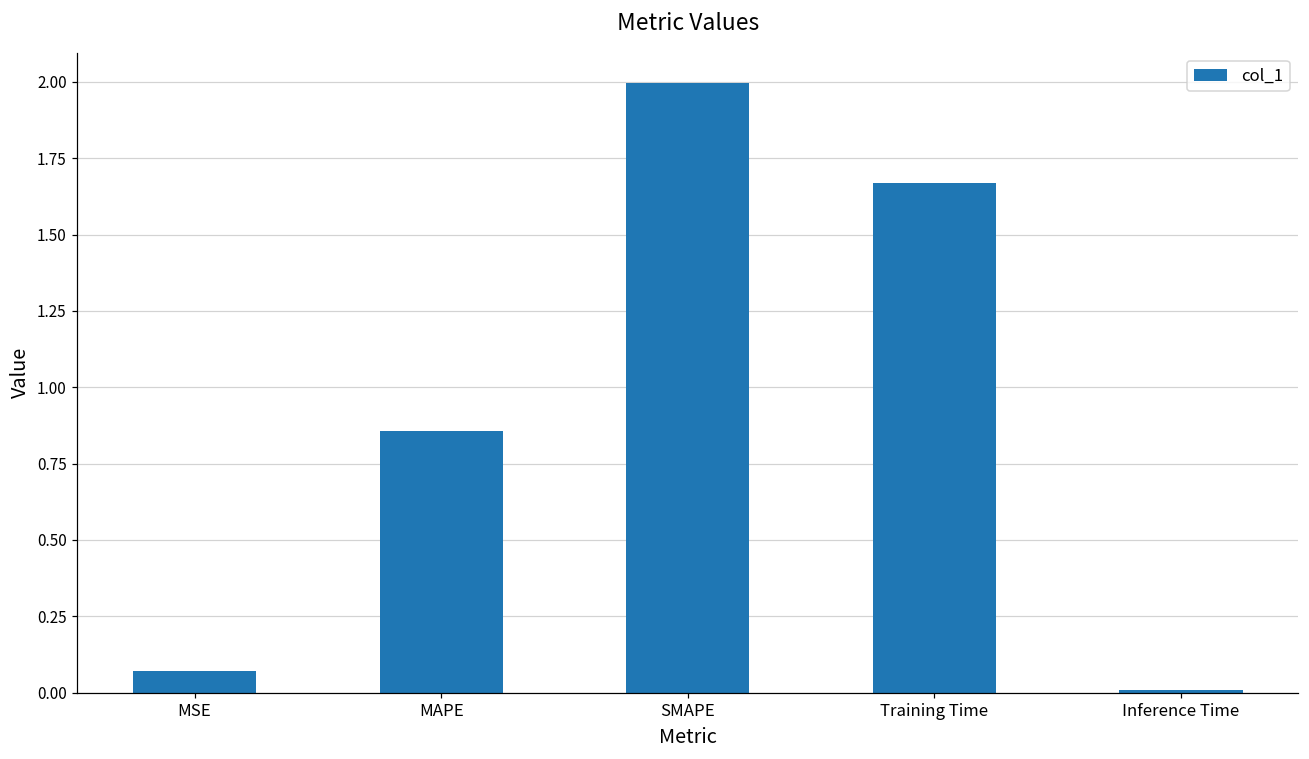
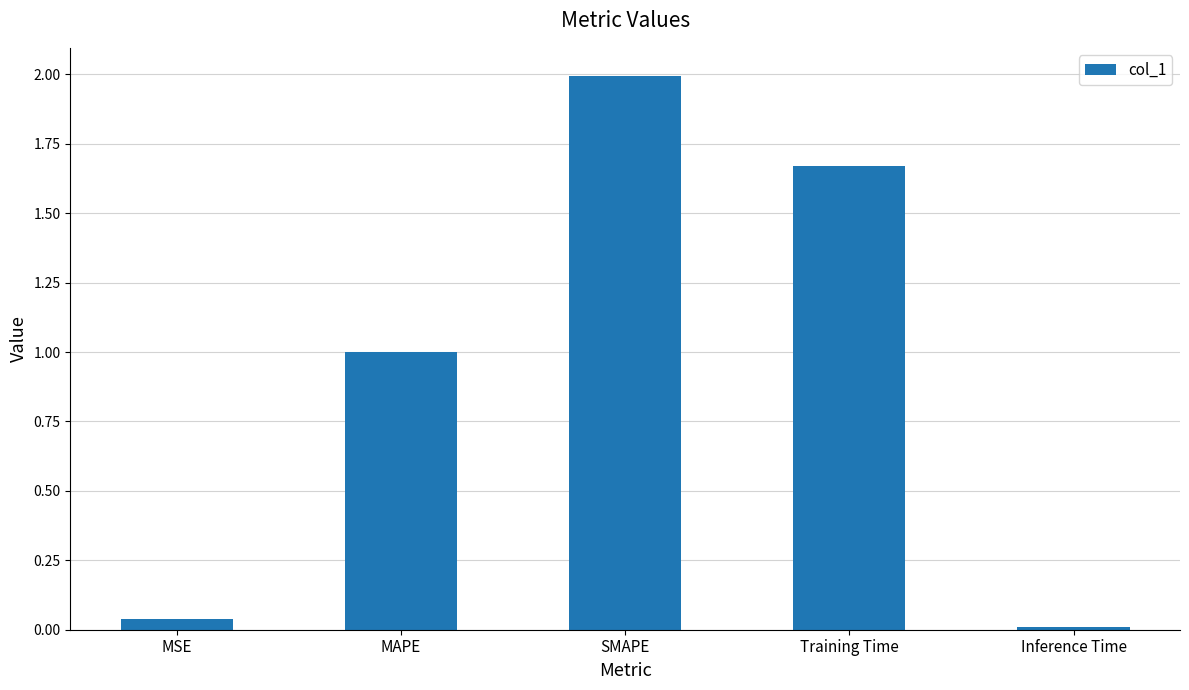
  {
-   "MSE": 0.07,
-   "MAPE": 0.86,
+   "MSE": 0.04,
+   "MAPE": 1.00,
    "SMAPE": 2.00,
    "Training Time": 1.67
  }
